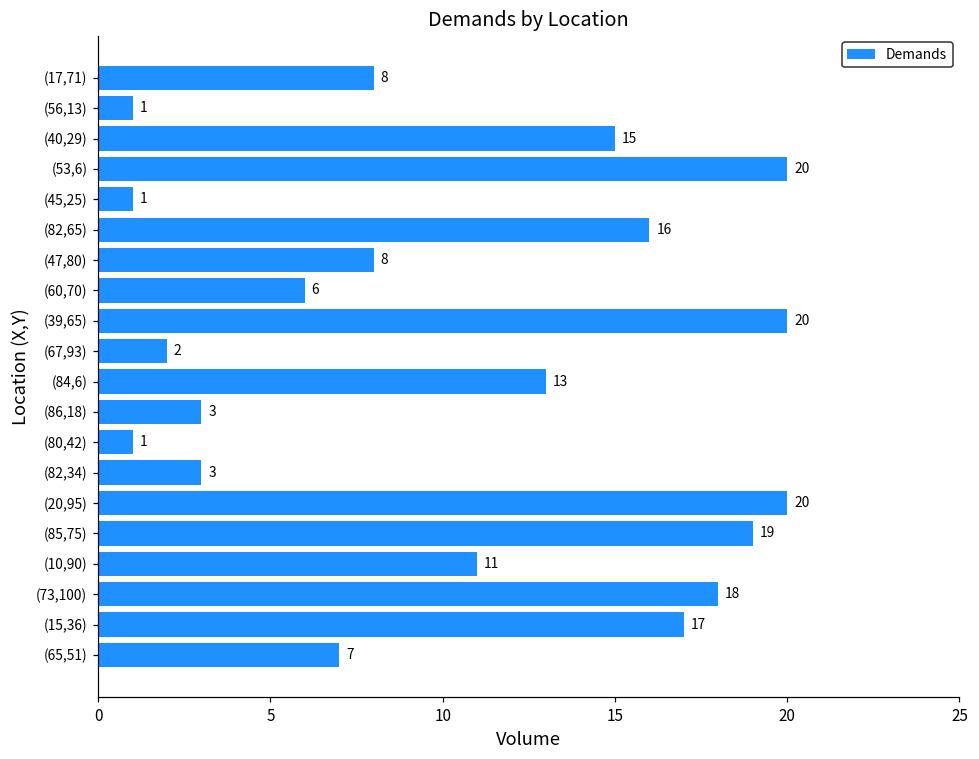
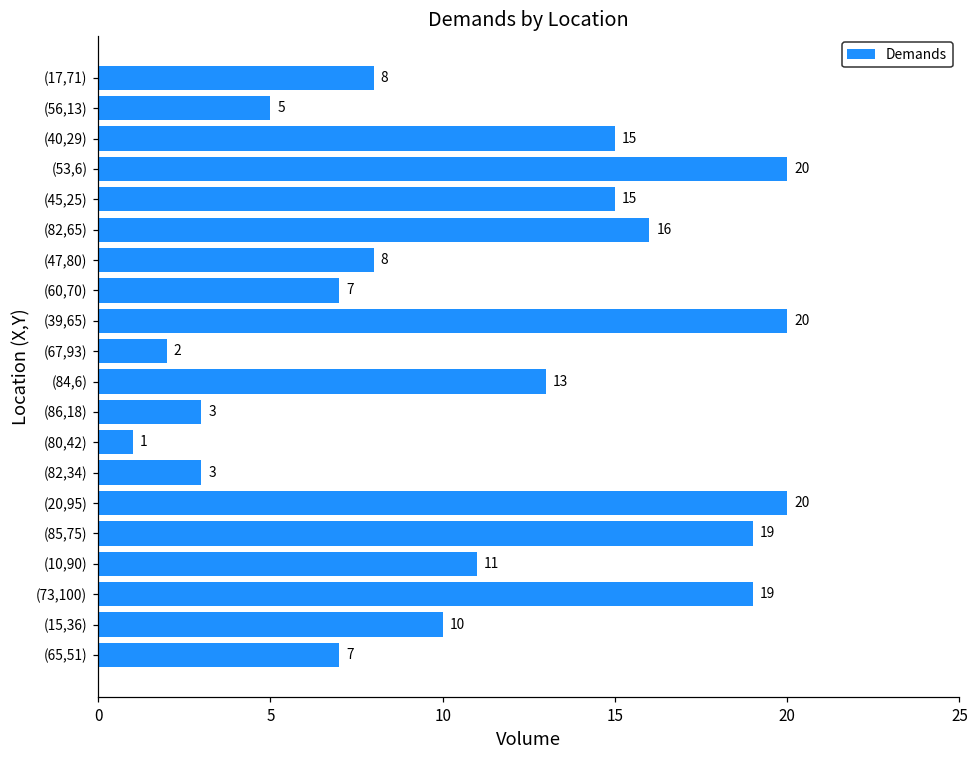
  {
    "(17,71)": 8,
-   "(56,13)": 1,
+   "(56,13)": 5,
    "(40,29)": 15,
    "(53,6)": 20,
-   "(45,25)": 1,
+   "(45,25)": 15,
    "(82,65)": 16,
    "(47,80)": 8,
-   "(60,70)": 6,
+   "(60,70)": 7,
    "(39,65)": 20,
    "(67,93)": 2,
    "(84,6)": 13,
    "(86,18)": 3,
    "(80,42)": 1,
    "(82,34)": 3,
    "(20,95)": 20,
    "(85,75)": 19,
    "(10,90)": 11,
-   "(73,100)": 18,
-   "(15,36)": 17,
+   "(73,100)": 19,
+   "(15,36)": 10,
    "(65,51)": 7
  }
